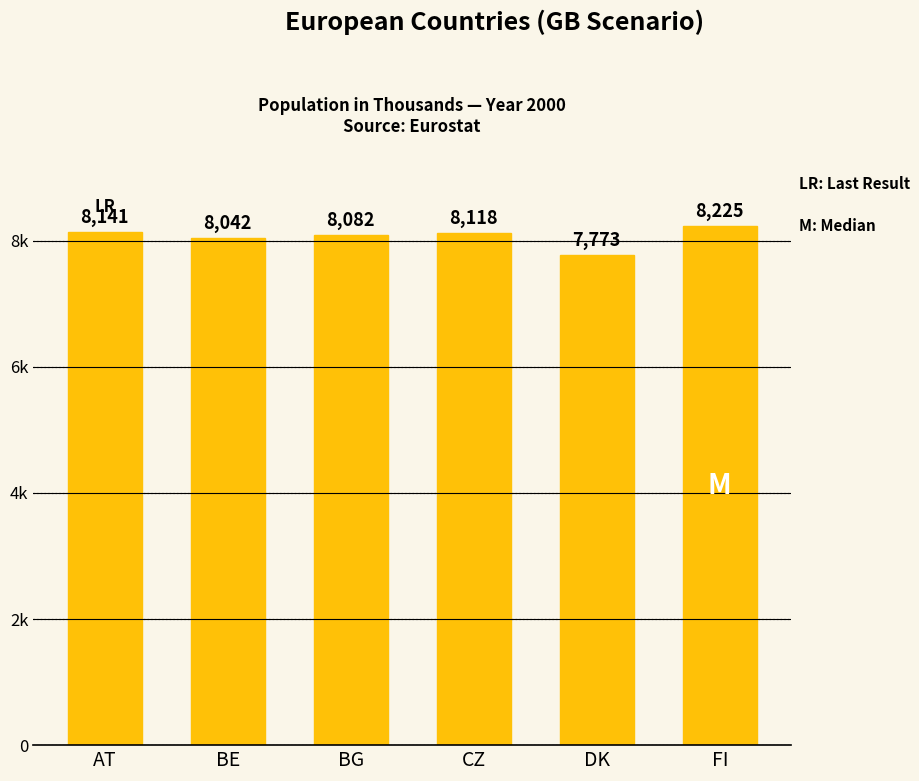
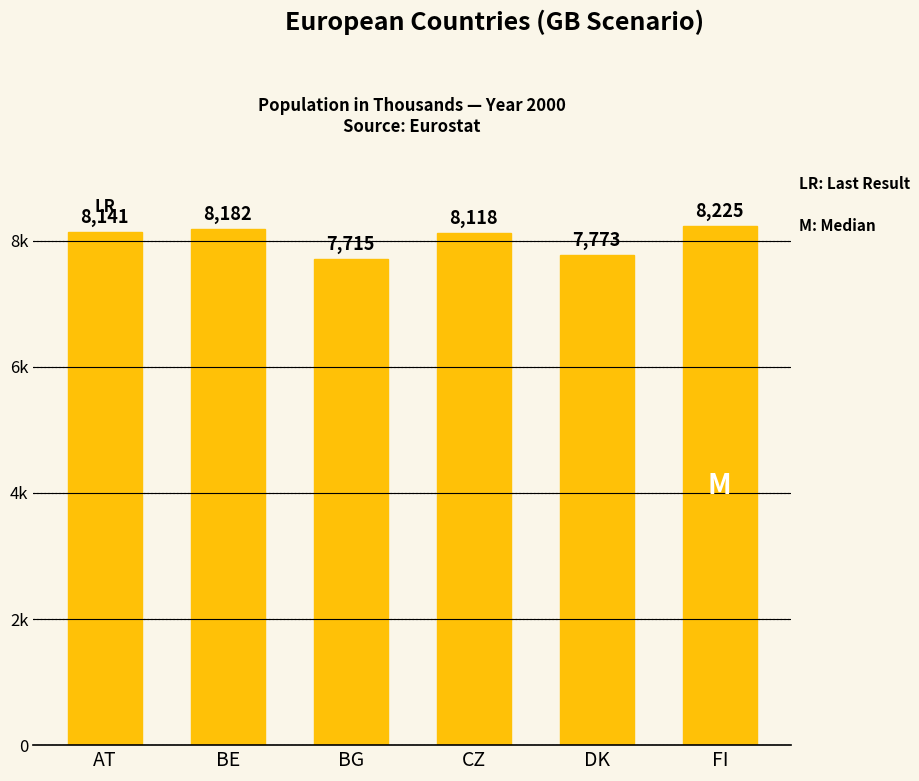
  {
-   "BE": "8,042",
-   "BG": "8,082",
+   "BE": "8,182",
+   "BG": "7,715",
    "CZ": "8,118",
    "DK": "7,773",
    "FI": "8,225"
  }
